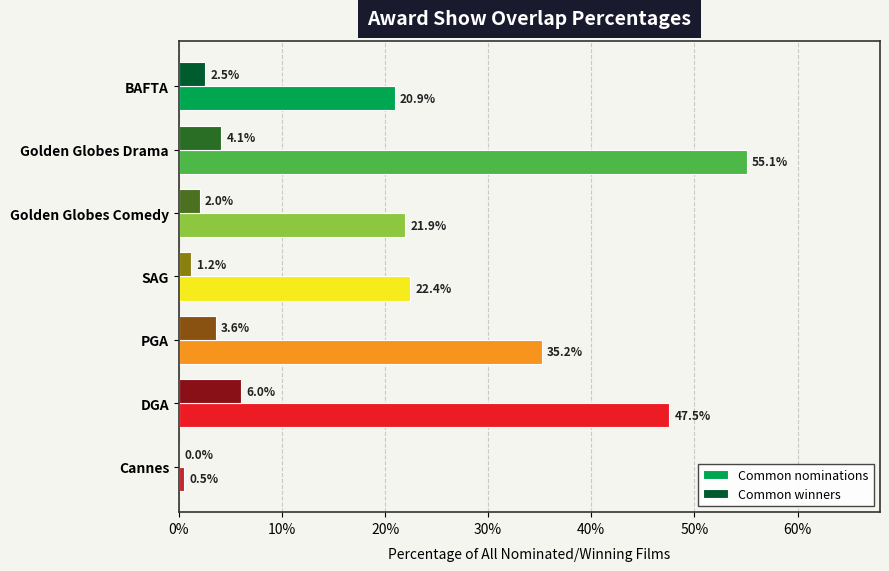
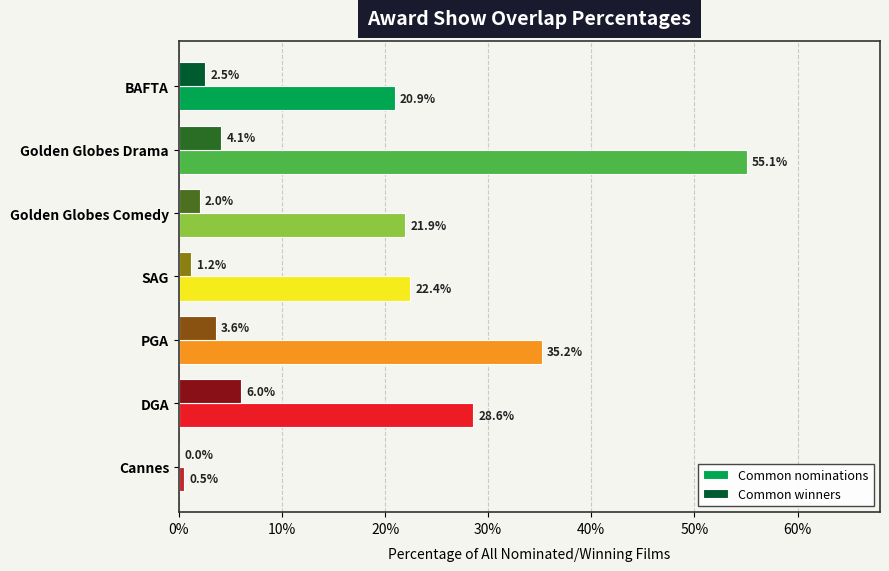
  {
    "Common nominations": {
      "BAFTA": "20.9%",
      "Golden Globes Drama": "55.1%",
      "Golden Globes Comedy": "21.9%",
      "SAG": "22.4%",
      "PGA": "35.2%",
-     "DGA": "47.5%",
+     "DGA": "28.6%",
      "Cannes": "0.5%"
    },
    "Common winners": {
      "BAFTA": "2.5%",
      "Golden Globes Drama": "4.1%",
      "Golden Globes Comedy": "2.0%",
      "SAG": "1.2%",
      "PGA": "3.6%",
      "DGA": "6.0%",
      "Cannes": "0.0%"
    }
  }
